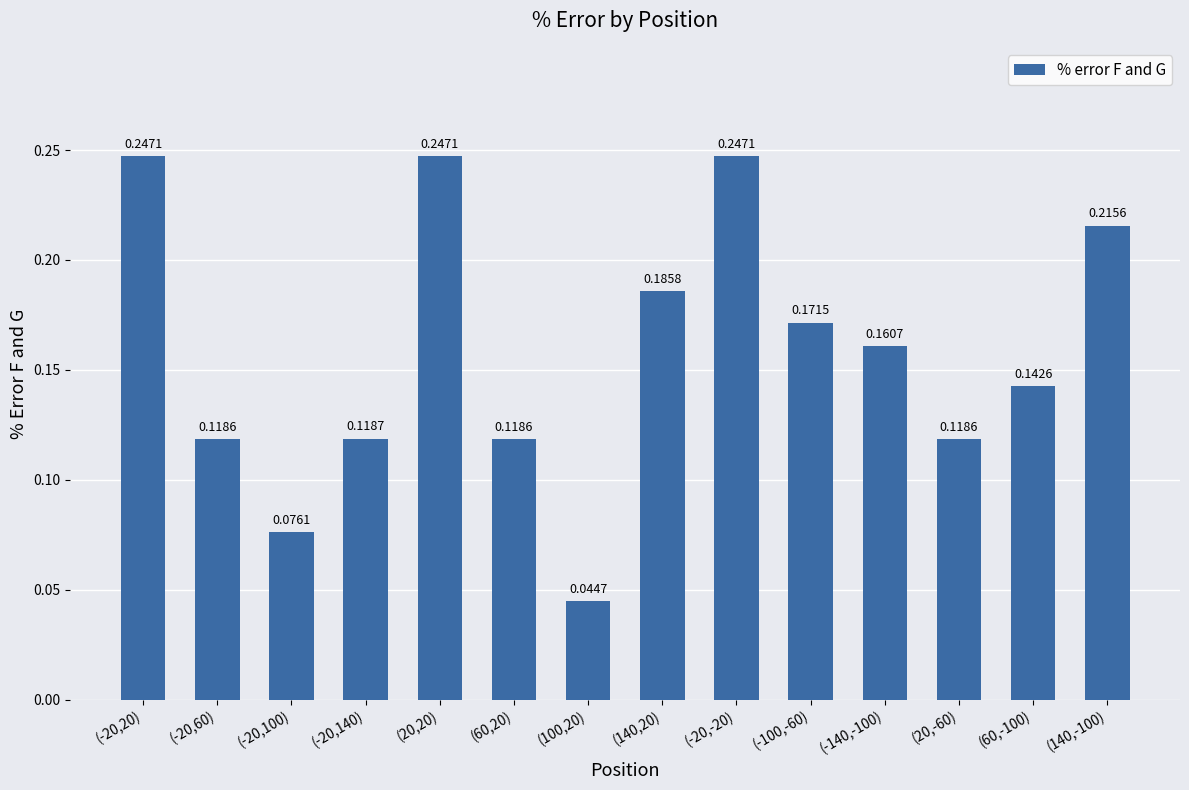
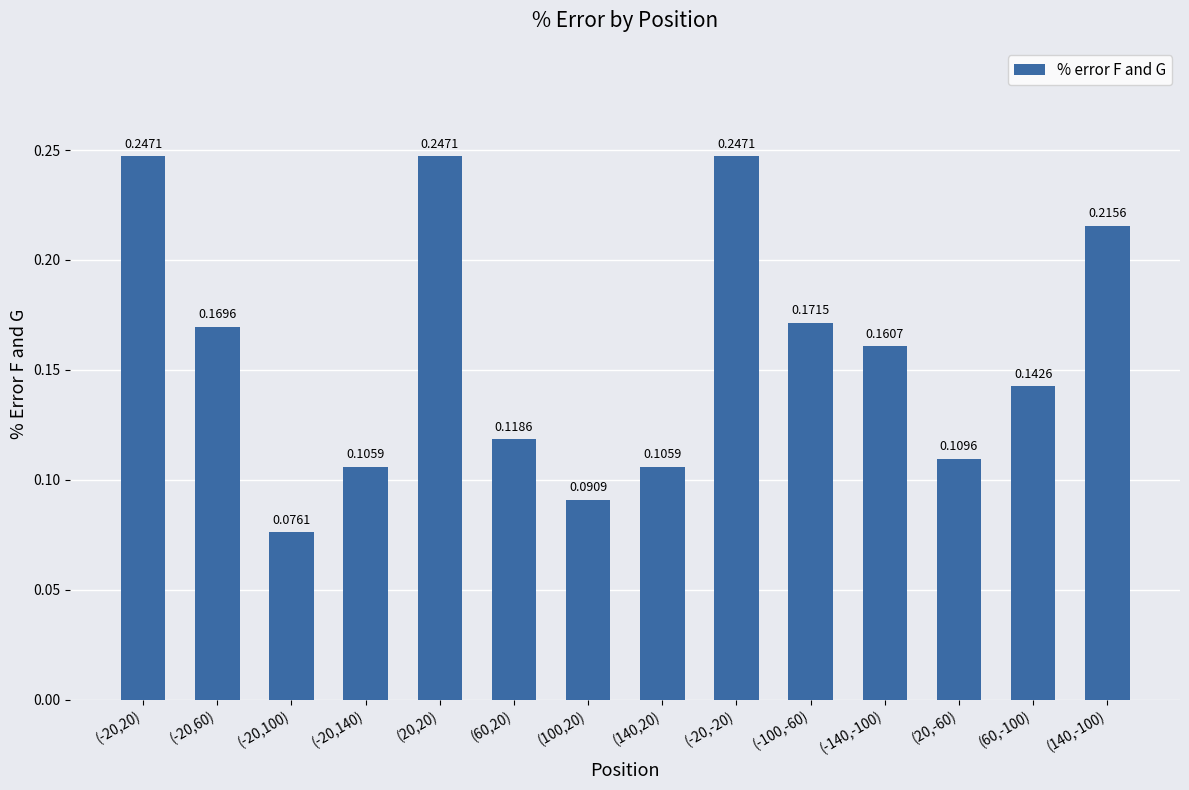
  {
    "(-20,20)": 0.2471,
-   "(-20,60)": 0.1186,
+   "(-20,60)": 0.1696,
    "(-20,100)": 0.0761,
-   "(-20,140)": 0.1187,
+   "(-20,140)": 0.1059,
    "(20,20)": 0.2471,
    "(60,20)": 0.1186,
-   "(100,20)": 0.0447,
-   "(140,20)": 0.1858,
+   "(100,20)": 0.0909,
+   "(140,20)": 0.1059,
    "(-20,-20)": 0.2471,
    "(-100,-60)": 0.1715,
    "(-140,-100)": 0.1607,
-   "(20,-60)": 0.1186,
+   "(20,-60)": 0.1096,
    "(60,-100)": 0.1426,
    "(140,-100)": 0.2156
  }
